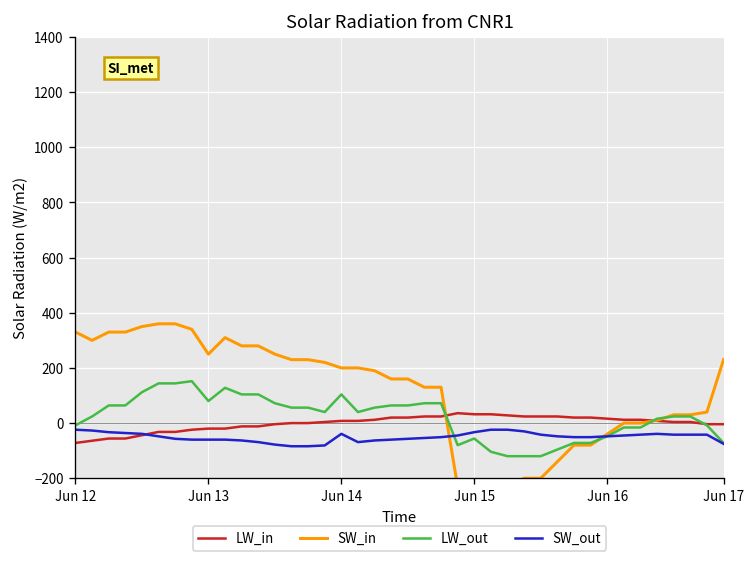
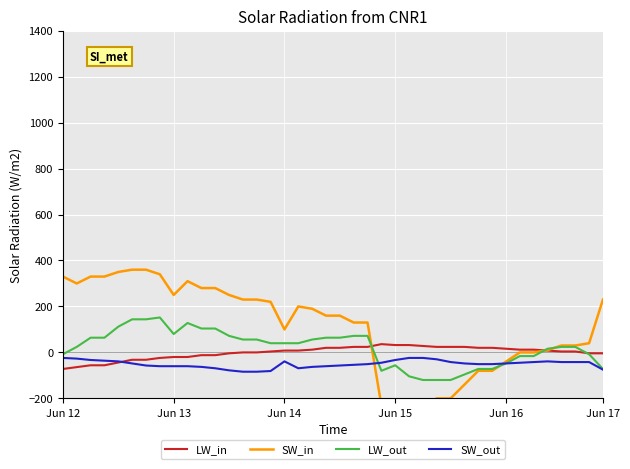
  {
    "LW_in": {
      "Jun 12": -70,
      "Jun 13": -20,
      "Jun 14": 10,
      "Jun 15": 30,
      "Jun 16": 20,
      "Jun 17": 0
    },
    "SW_in": {
      "Jun 12": 330,
      "Jun 13": 250,
-     "Jun 14": 200,
+     "Jun 14": 100,
      "Jun 17": 230
    },
    "LW_out": {
      "Jun 12": -10,
      "Jun 13": 80,
-     "Jun 14": 100,
+     "Jun 14": 40,
      "Jun 15": -60
    },
    "SW_out": {
      "Jun 12": -20,
      "Jun 13": -60,
      "Jun 14": -40,
      "Jun 15": -30
    }
  }
